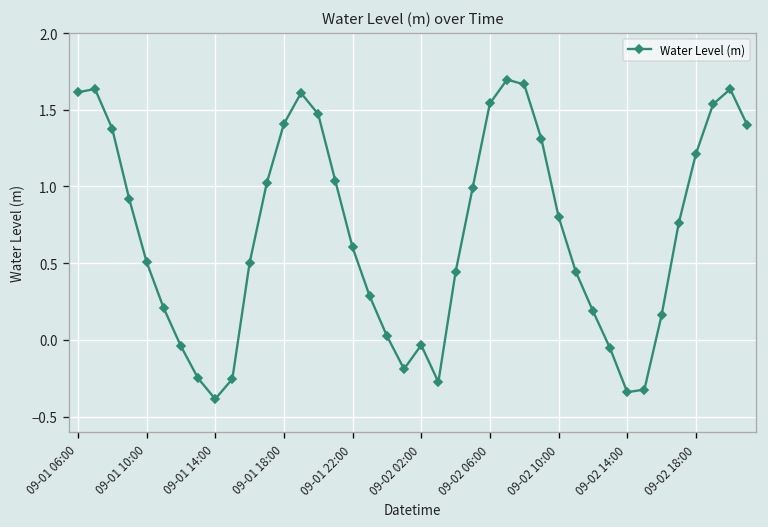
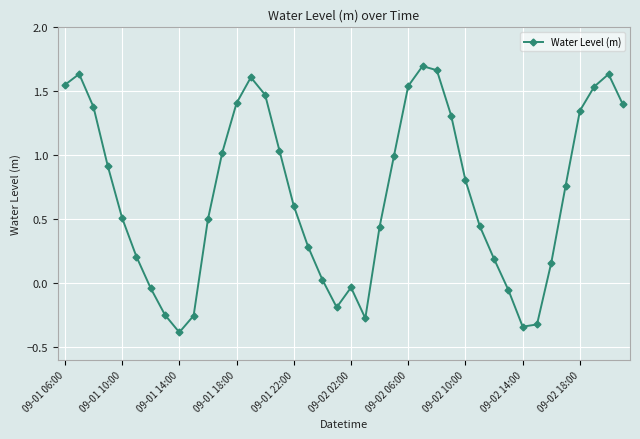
  {
-   "09-01 06:00": 1.61,
+   "09-01 06:00": 1.55,
    "09-01 10:00": 0.51,
    "09-01 14:00": -0.39,
    "09-01 18:00": 1.41,
    "09-01 22:00": 0.60,
    "09-02 02:00": -0.03,
    "09-02 06:00": 1.54,
    "09-02 10:00": 0.80,
    "09-02 14:00": -0.34,
-   "09-02 18:00": 1.21
+   "09-02 18:00": 1.35
  }
